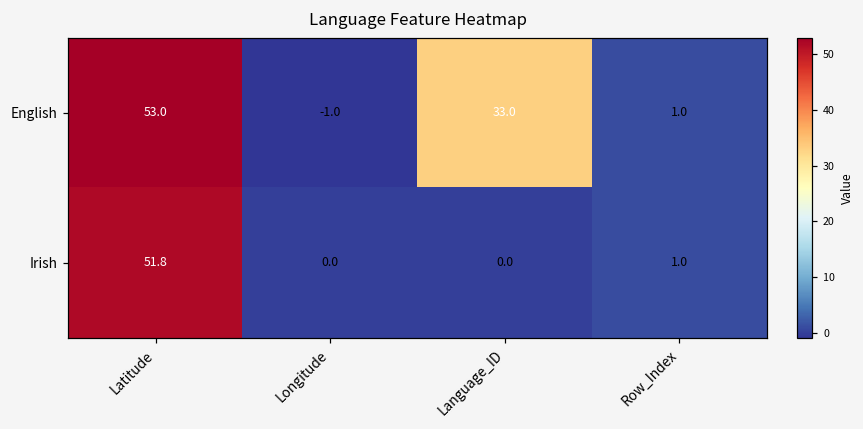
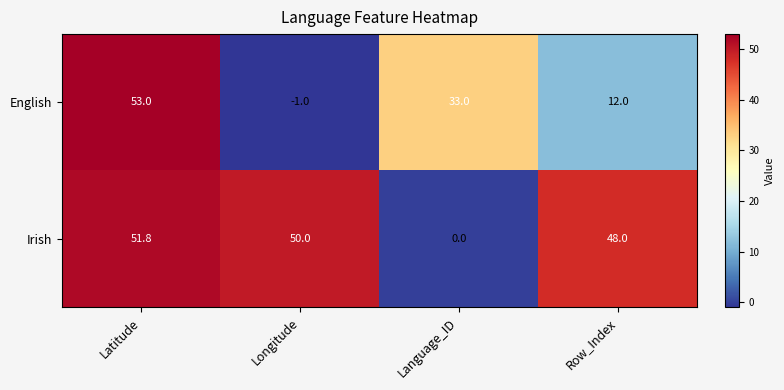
  {
    "English": {
      "Latitude": 53.0,
      "Longitude": -1.0,
      "Language_ID": 33.0,
-     "Row_Index": 1.0
+     "Row_Index": 12.0
    },
    "Irish": {
      "Latitude": 51.8,
-     "Longitude": 0.0,
+     "Longitude": 50.0,
      "Language_ID": 0.0,
-     "Row_Index": 1.0
+     "Row_Index": 48.0
    }
  }
